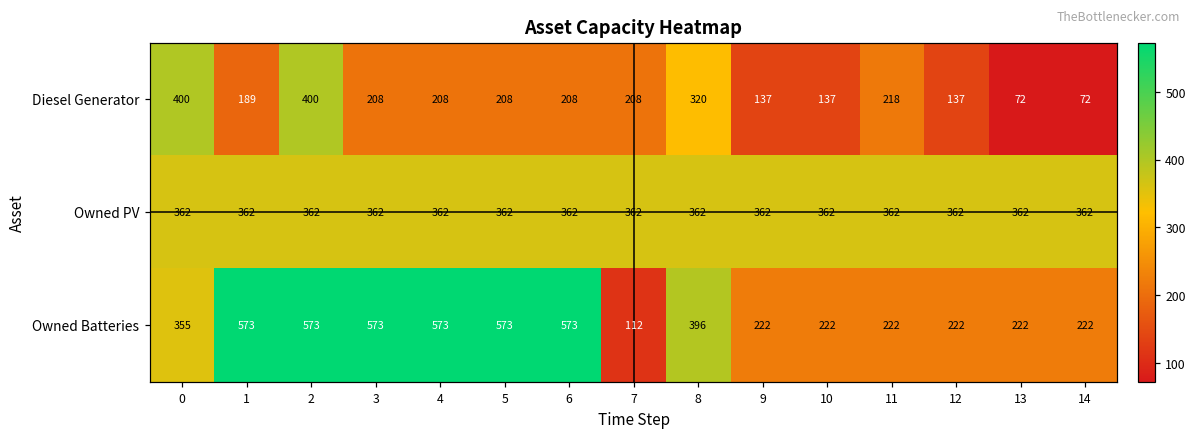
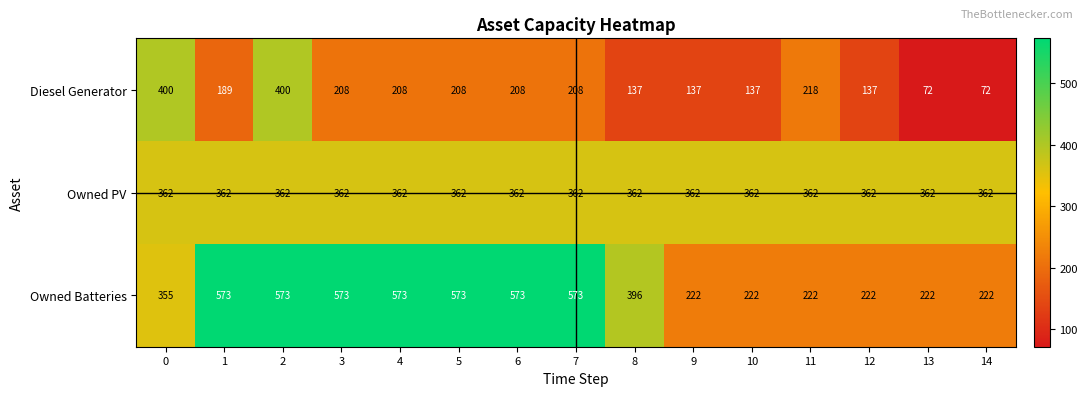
  {
    "Diesel Generator": {
      "0": 400,
      "1": 189,
      "2": 400,
      "3": 208,
      "4": 208,
      "5": 208,
      "6": 208,
      "7": 208,
-     "8": 320,
+     "8": 137,
      "9": 137,
      "10": 137,
      "11": 218,
      "12": 137,
      "13": 72,
      "14": 72
    },
    "Owned PV": {
      "0": 362,
      "1": 362,
      "2": 362,
      "3": 362,
      "4": 362,
      "5": 362,
      "6": 362,
      "7": 362,
      "8": 362,
      "9": 362,
      "10": 362,
      "11": 362,
      "12": 362,
      "13": 362,
      "14": 362
    },
    "Owned Batteries": {
      "0": 355,
      "1": 573,
      "2": 573,
      "3": 573,
      "4": 573,
      "5": 573,
      "6": 573,
-     "7": 112,
+     "7": 573,
      "8": 396,
      "9": 222,
      "10": 222,
      "11": 222,
      "12": 222,
      "13": 222,
      "14": 222
    }
  }
